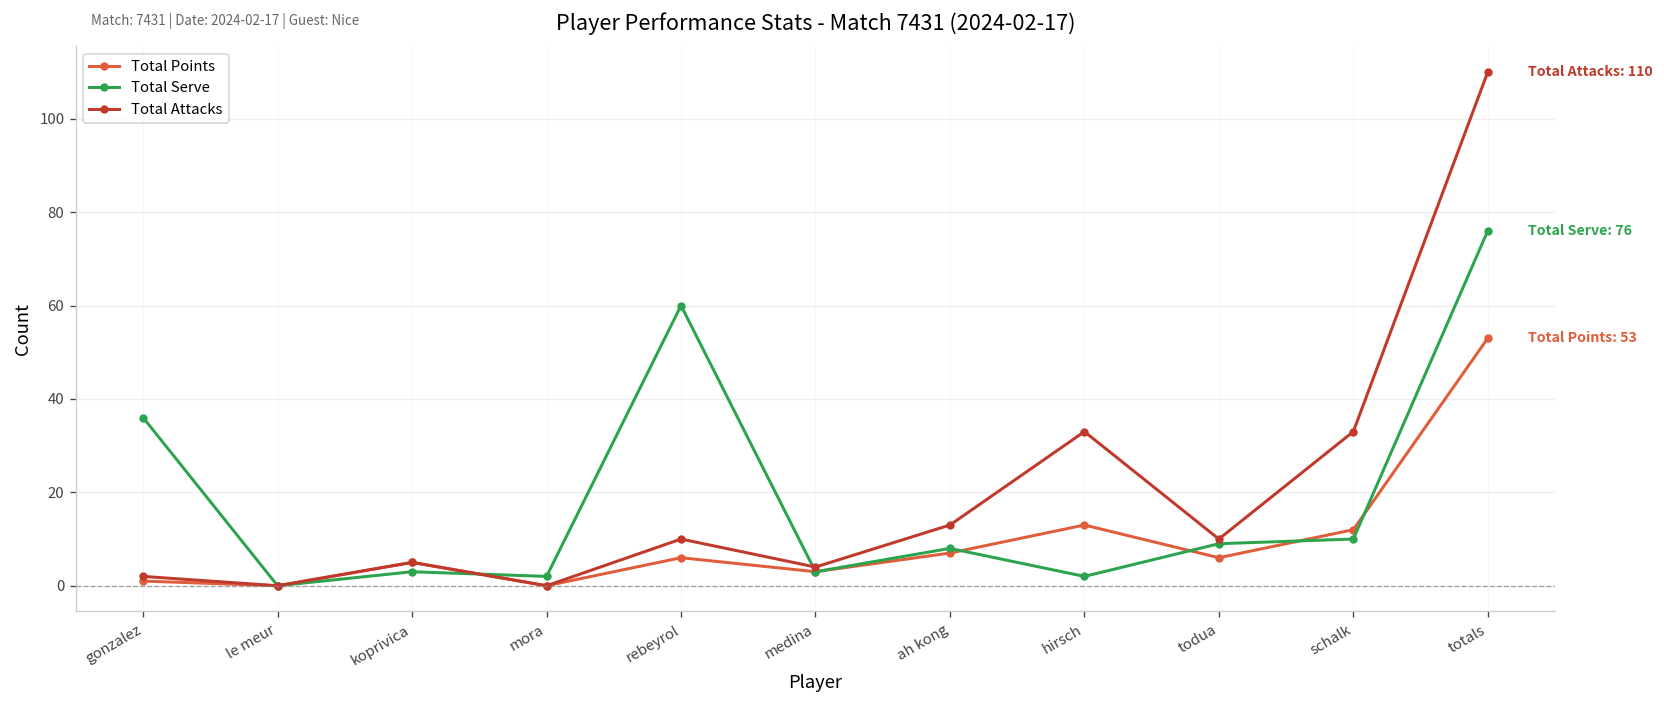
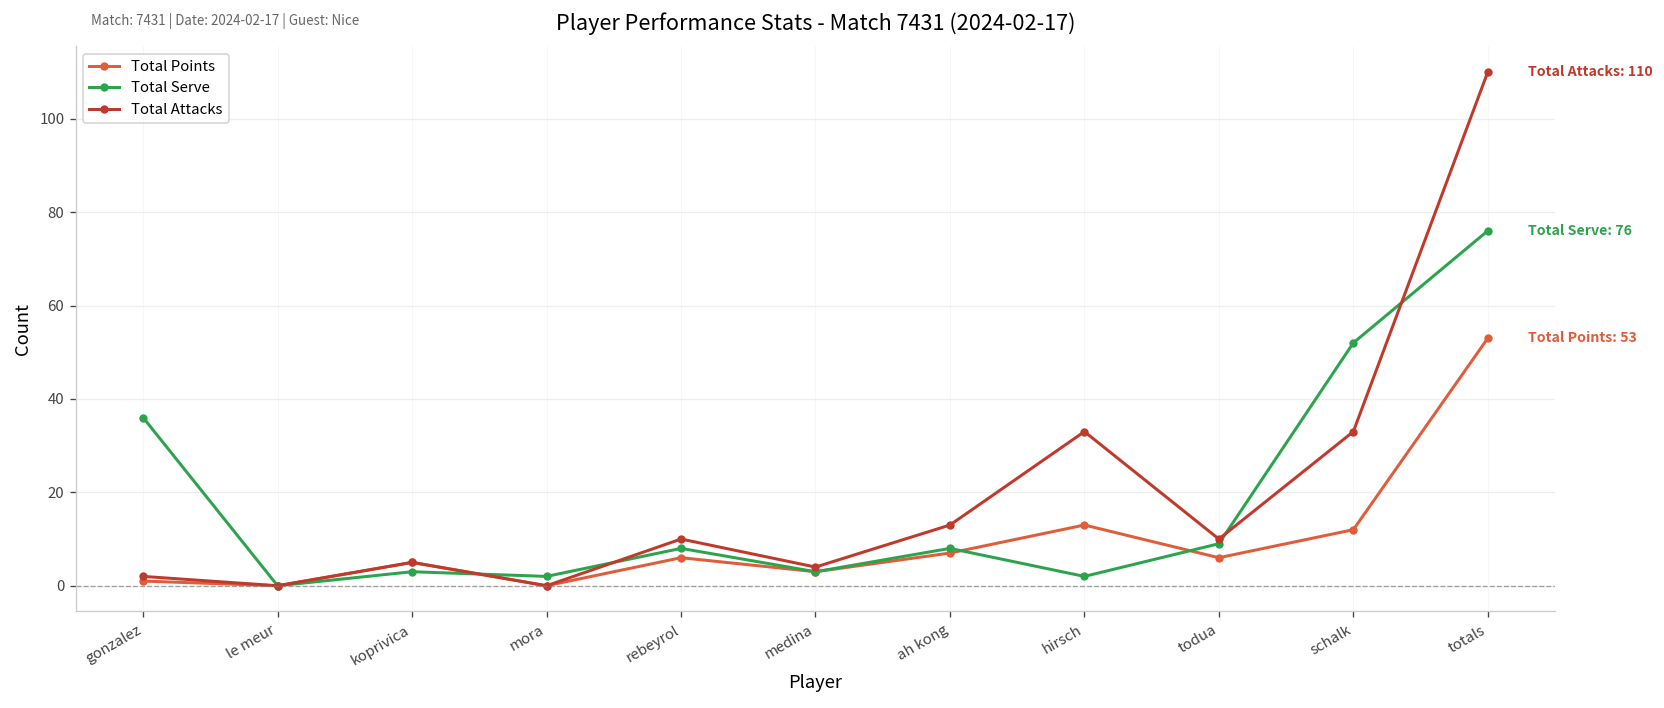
  {
    "Total Serve": {
      "gonzalez": 36,
      "koprivica": 3,
      "mora": 2,
-     "rebeyrol": 60,
+     "rebeyrol": 8,
      "ah kong": 8,
      "hirsch": 2,
      "todua": 9,
-     "schalk": 10,
+     "schalk": 52,
      "totals": 76
    }
  }
